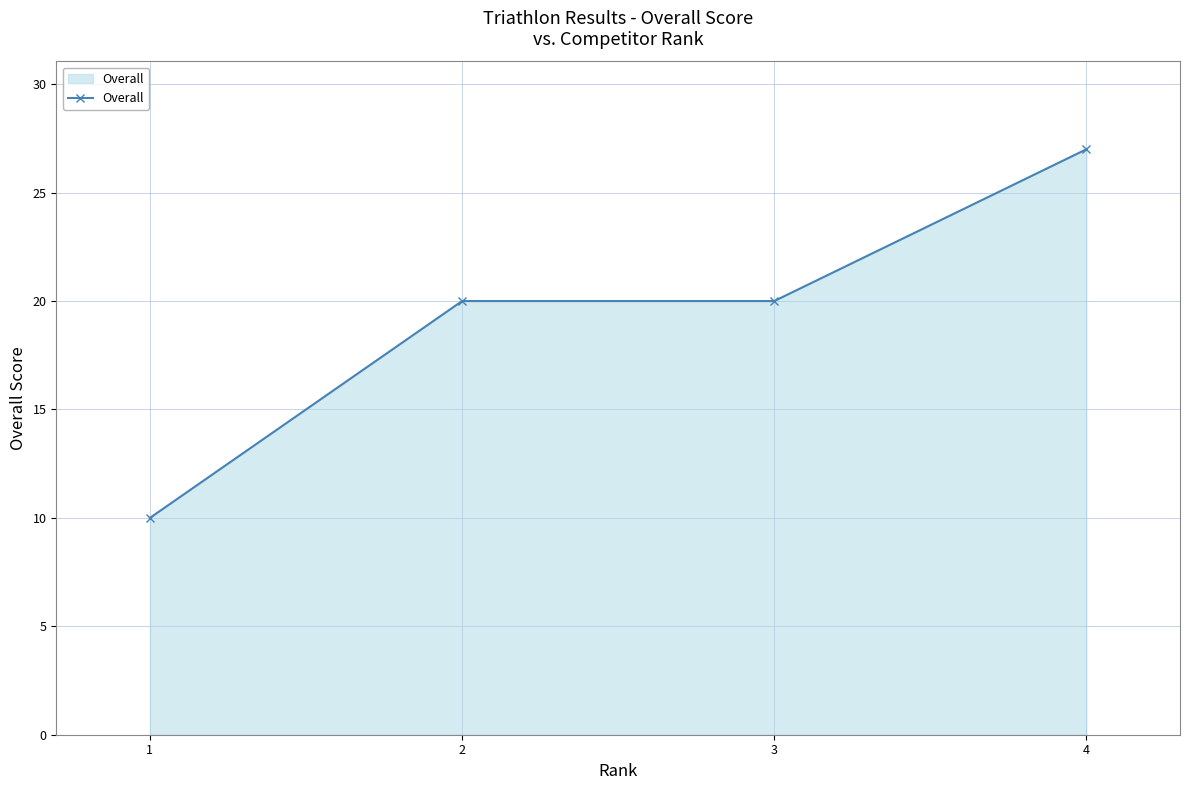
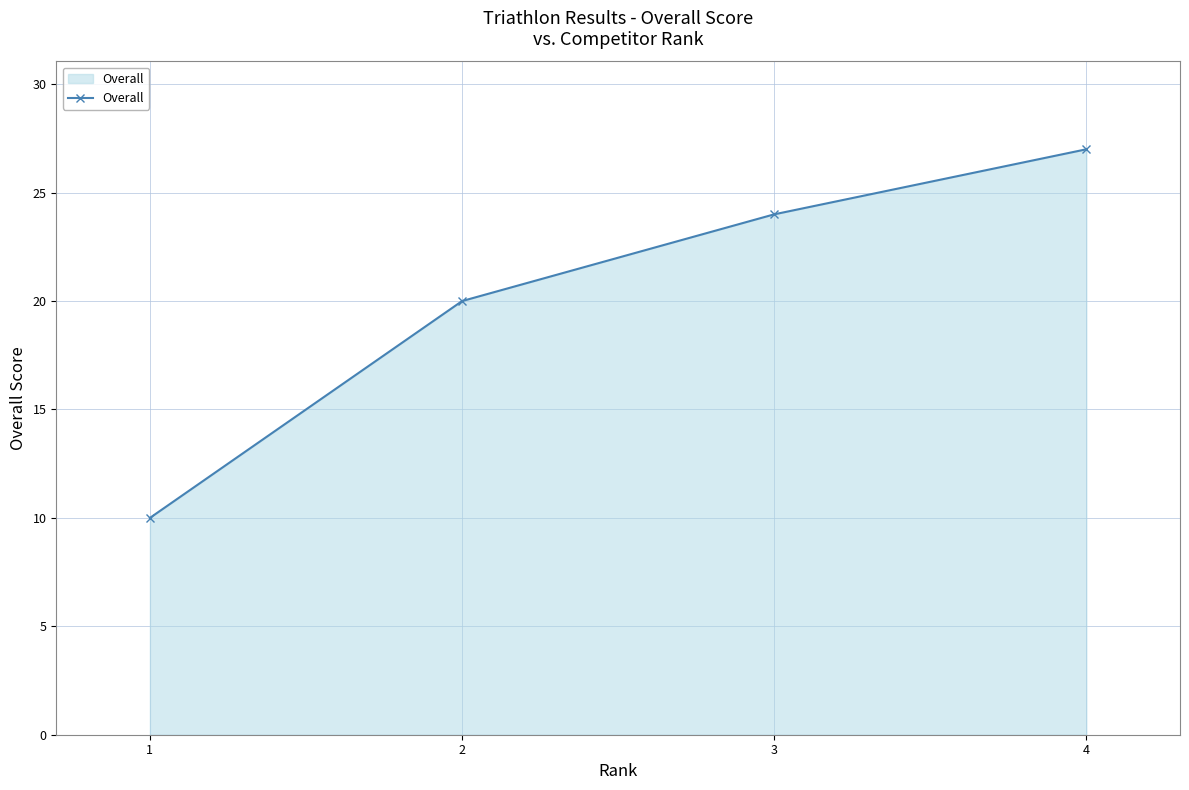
  {
    "1": 10,
    "2": 20,
-   "3": 20,
+   "3": 24,
    "4": 27
  }
